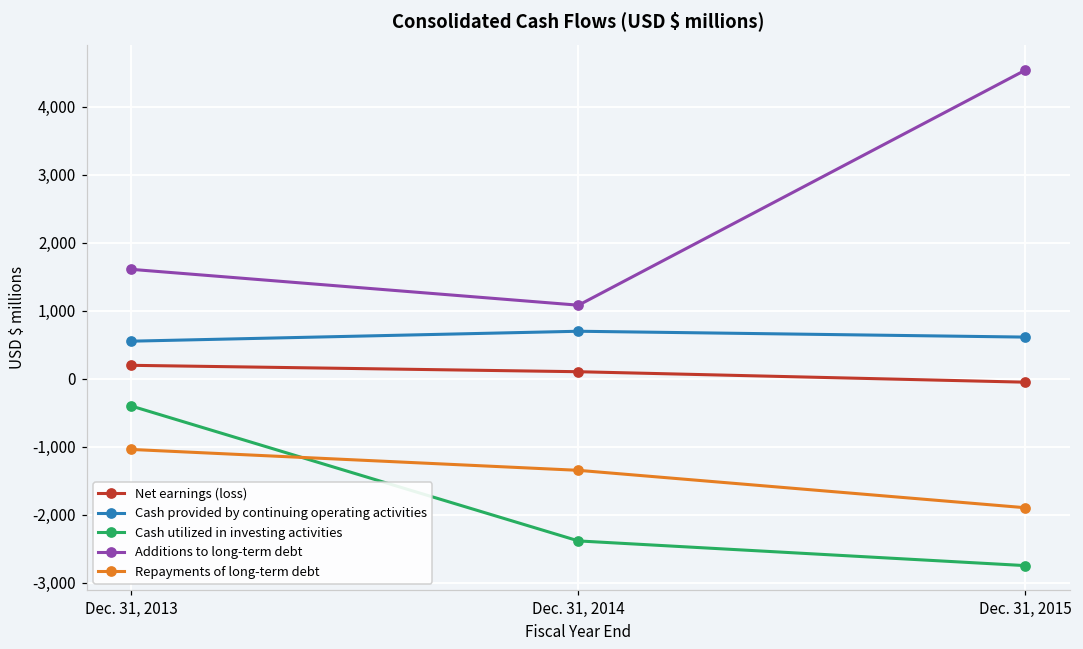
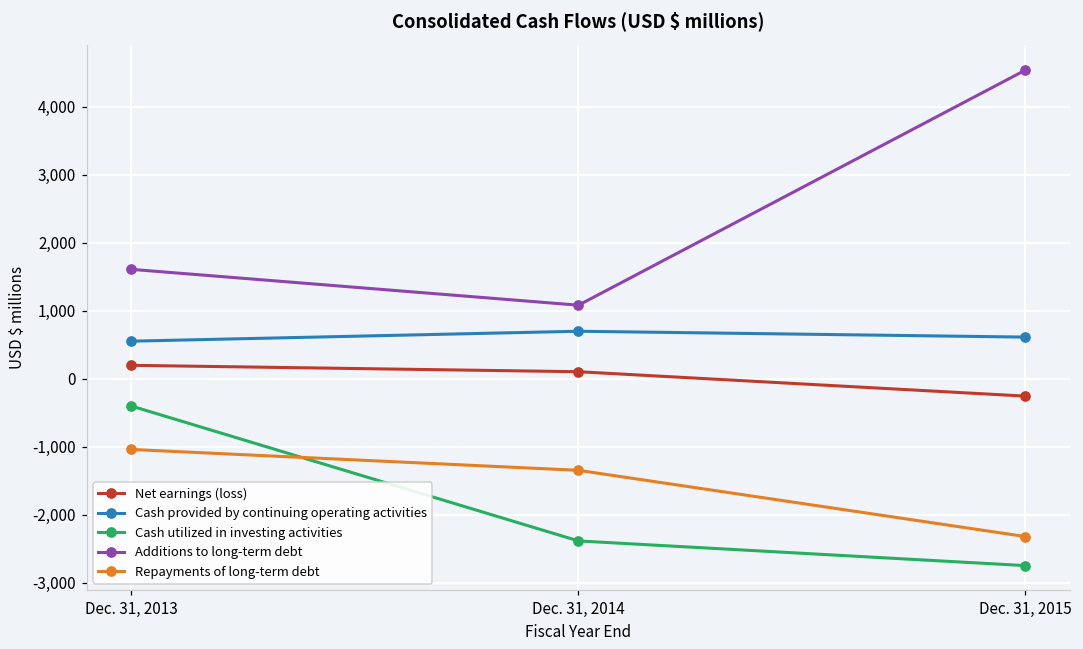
  {
    "Net earnings (loss)": {
      "Dec. 31, 2013": "200",
      "Dec. 31, 2014": "100",
-     "Dec. 31, 2015": "-100"
+     "Dec. 31, 2015": "-300"
    },
    "Cash provided by continuing operating activities": {
      "Dec. 31, 2013": "600",
      "Dec. 31, 2014": "700",
      "Dec. 31, 2015": "600"
    },
    "Cash utilized in investing activities": {
      "Dec. 31, 2013": "-400",
      "Dec. 31, 2014": "-2,400",
      "Dec. 31, 2015": "-2,700"
    },
    "Additions to long-term debt": {
      "Dec. 31, 2013": "1,600",
      "Dec. 31, 2014": "1,100",
      "Dec. 31, 2015": "4,500"
    },
    "Repayments of long-term debt": {
      "Dec. 31, 2013": "-1,000",
      "Dec. 31, 2014": "-1,300",
-     "Dec. 31, 2015": "-1,900"
+     "Dec. 31, 2015": "-2,300"
    }
  }
